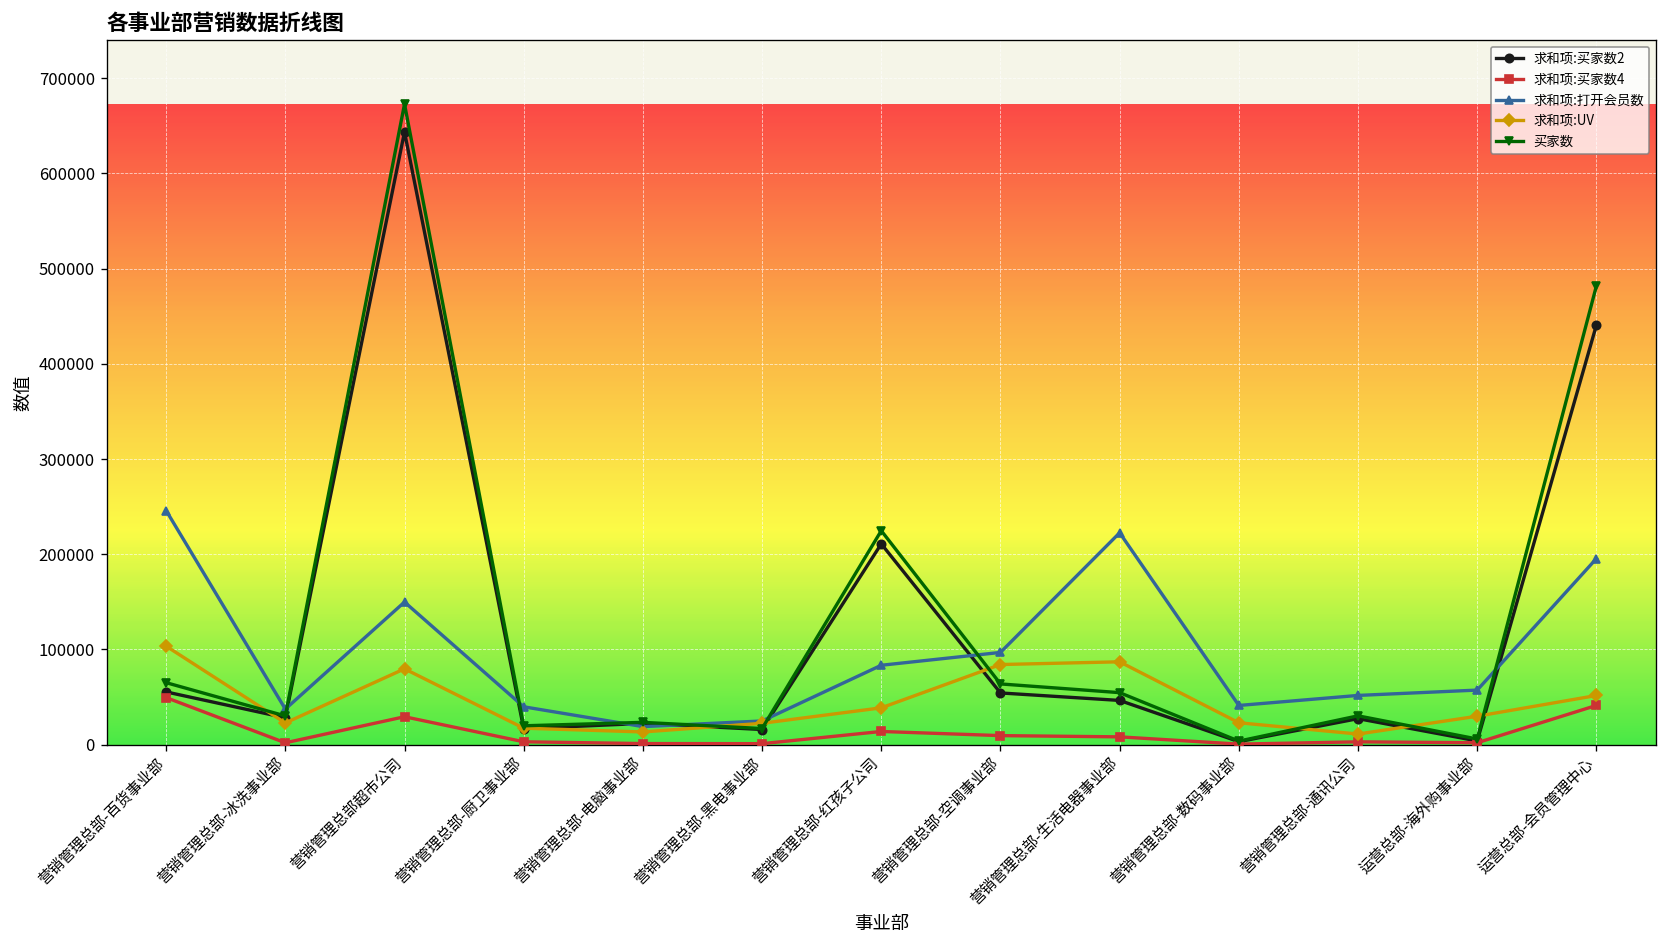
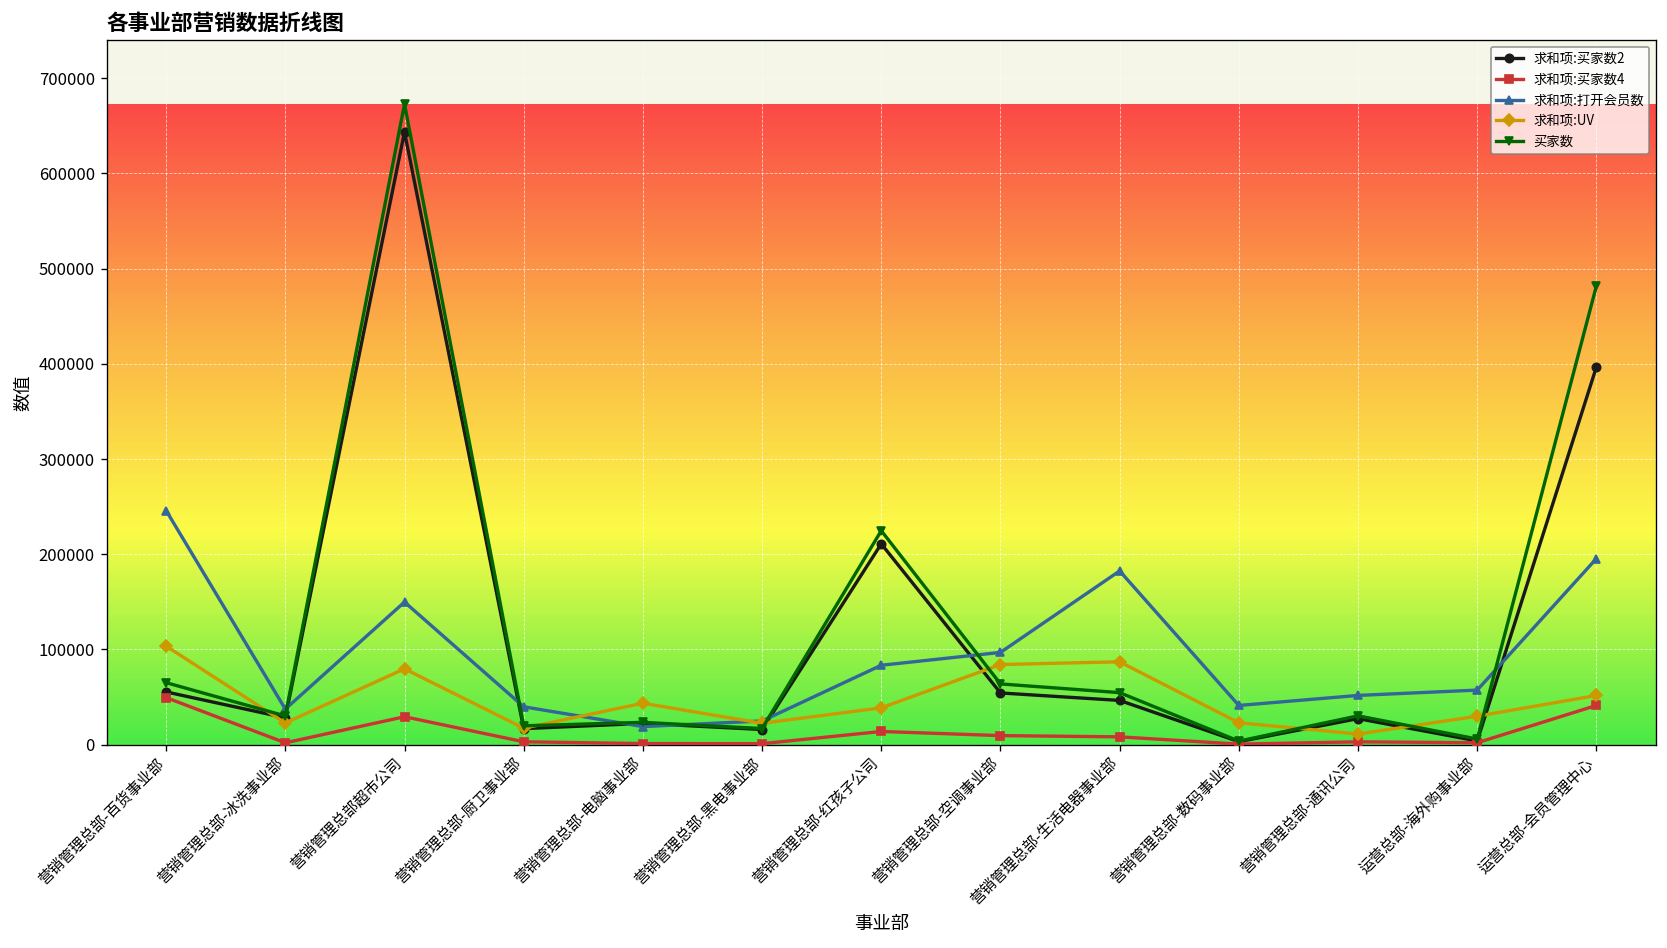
  {
    "求和项:买家数2": {
      "营销管理总部-百货事业部": 60000,
      "营销管理总部超市公司": 640000,
      "营销管理总部-红孩子公司": 210000,
      "营销管理总部-空调事业部": 50000,
      "营销管理总部-生活电器事业部": 50000,
-     "运营总部-会员管理中心": 440000
+     "运营总部-会员管理中心": 400000
    },
    "求和项:买家数4": {
      "营销管理总部-百货事业部": 50000,
      "营销管理总部-冰洗事业部": 0,
      "营销管理总部超市公司": 30000,
      "营销管理总部-厨卫事业部": 0,
      "营销管理总部-电脑事业部": 0,
      "营销管理总部-黑电事业部": 0,
      "营销管理总部-红孩子公司": 10000,
      "营销管理总部-空调事业部": 10000,
      "营销管理总部-生活电器事业部": 10000,
      "营销管理总部-通讯公司": 0,
      "运营总部-会员管理中心": 40000
    },
    "求和项:打开会员数": {
      "营销管理总部-百货事业部": 250000,
      "营销管理总部-冰洗事业部": 40000,
      "营销管理总部超市公司": 150000,
      "营销管理总部-厨卫事业部": 40000,
      "营销管理总部-电脑事业部": 20000,
      "营销管理总部-红孩子公司": 80000,
      "营销管理总部-空调事业部": 100000,
-     "营销管理总部-生活电器事业部": 220000,
+     "营销管理总部-生活电器事业部": 180000,
      "营销管理总部-数码事业部": 40000,
      "营销管理总部-通讯公司": 50000,
      "运营总部-海外购事业部": 60000,
      "运营总部-会员管理中心": 200000
    },
    "求和项:UV": {
      "营销管理总部-百货事业部": 100000,
      "营销管理总部-冰洗事业部": 20000,
      "营销管理总部超市公司": 80000,
-     "营销管理总部-电脑事业部": 10000,
+     "营销管理总部-电脑事业部": 40000,
      "营销管理总部-红孩子公司": 40000,
      "营销管理总部-空调事业部": 80000,
      "营销管理总部-生活电器事业部": 90000,
      "营销管理总部-数码事业部": 20000,
      "营销管理总部-通讯公司": 10000,
      "运营总部-海外购事业部": 30000,
      "运营总部-会员管理中心": 50000
    },
    "买家数": {
      "营销管理总部-百货事业部": 70000,
      "营销管理总部超市公司": 670000,
      "营销管理总部-红孩子公司": 220000,
      "营销管理总部-空调事业部": 60000,
      "营销管理总部-生活电器事业部": 50000,
      "运营总部-会员管理中心": 480000
    }
  }
